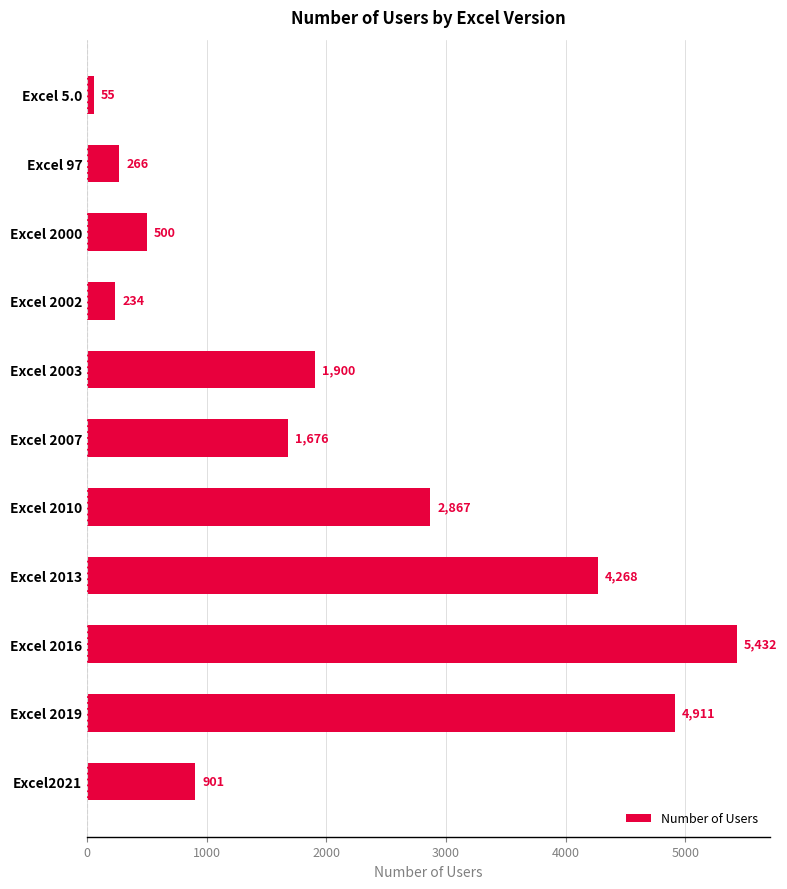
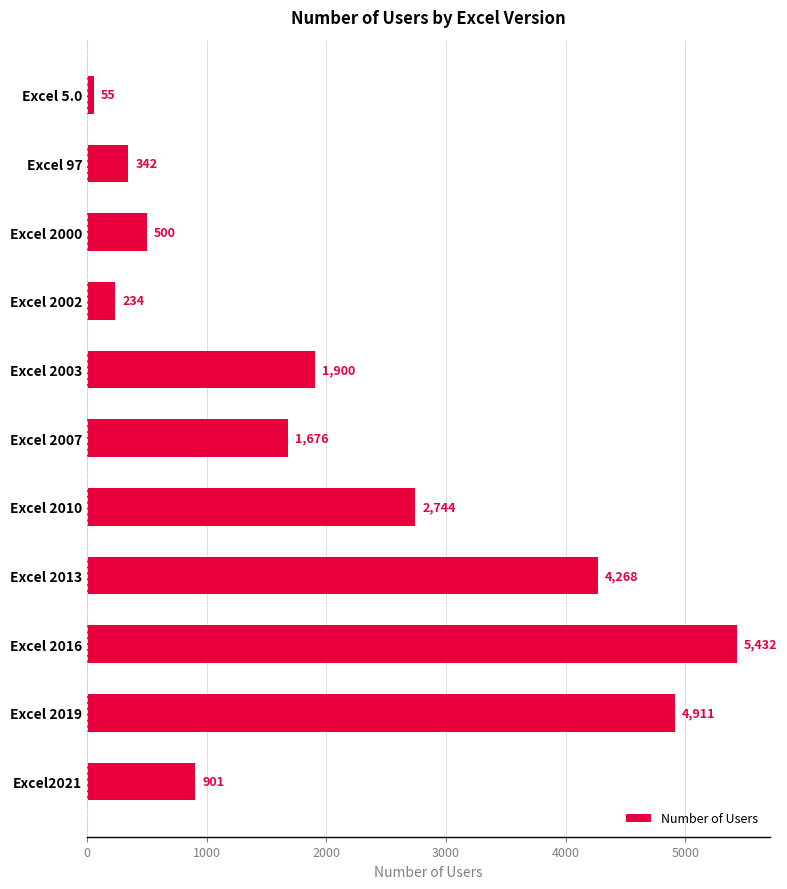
  {
    "Excel 5.0": "55",
-   "Excel 97": "266",
+   "Excel 97": "342",
    "Excel 2000": "500",
    "Excel 2002": "234",
    "Excel 2003": "1,900",
    "Excel 2007": "1,676",
-   "Excel 2010": "2,867",
+   "Excel 2010": "2,744",
    "Excel 2013": "4,268",
    "Excel 2016": "5,432",
    "Excel 2019": "4,911",
    "Excel2021": "901"
  }
